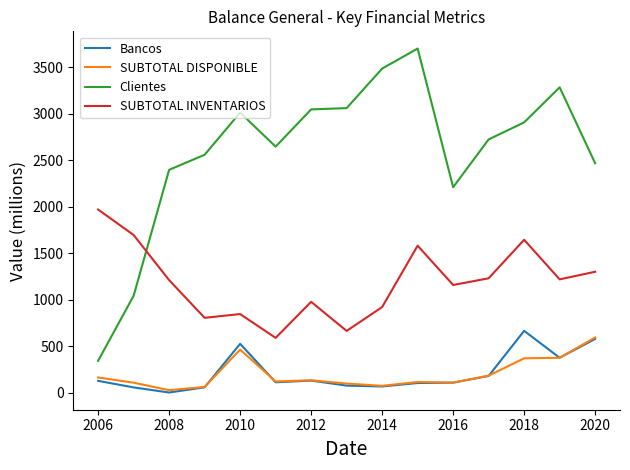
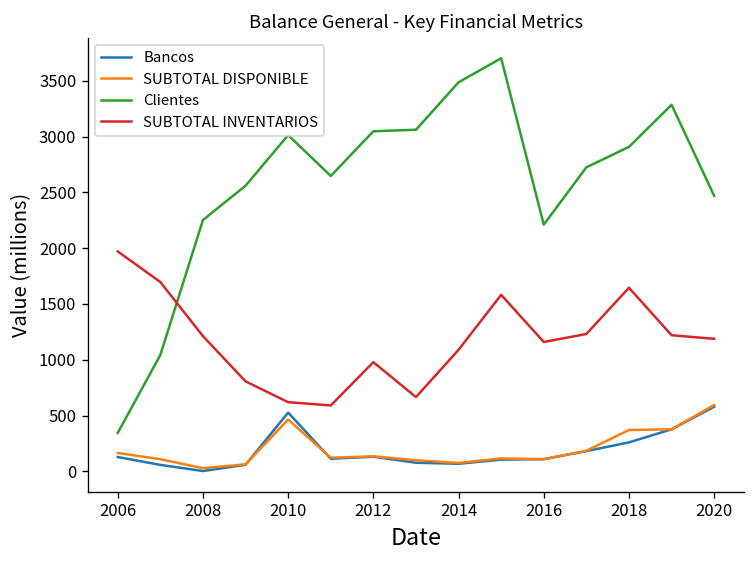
  {
    "Bancos": {
      "2006": 100,
      "2010": 500,
-     "2018": 700
+     "2018": 300
    },
    "SUBTOTAL DISPONIBLE": {
      "2006": 200,
      "2010": 500,
      "2018": 400
    },
    "Clientes": {
      "2006": 300,
-     "2008": 2400,
+     "2008": 2300,
      "2012": 3000,
      "2014": 3500,
      "2016": 2200,
      "2018": 2900,
      "2020": 2500
    },
    "SUBTOTAL INVENTARIOS": {
      "2006": 2000,
      "2008": 1200,
-     "2010": 800,
+     "2010": 600,
      "2012": 1000,
-     "2014": 900,
+     "2014": 1100,
      "2016": 1200,
      "2018": 1600,
-     "2020": 1300
+     "2020": 1200
    }
  }
